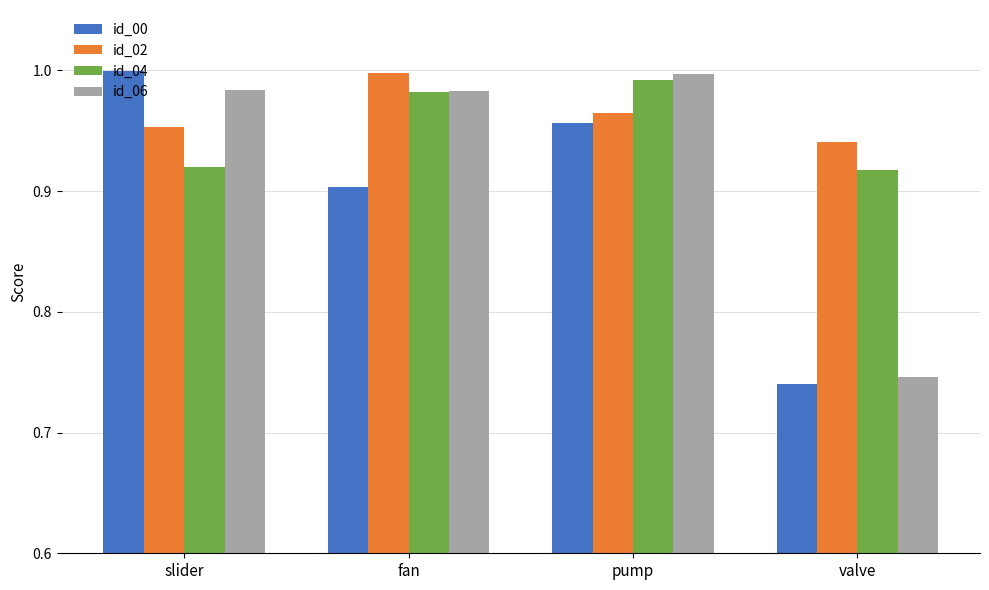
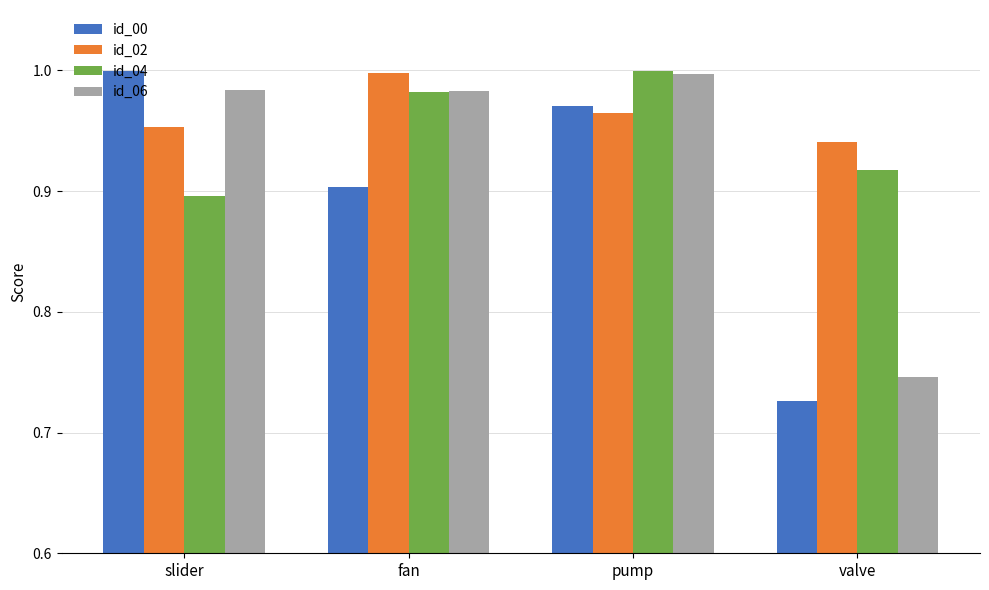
  {
    "id_00": {
      "slider": 1.000,
      "fan": 0.903,
-     "pump": 0.956,
-     "valve": 0.740
+     "pump": 0.970,
+     "valve": 0.726
    },
    "id_02": {
      "slider": 0.953,
      "fan": 0.997,
      "pump": 0.965,
      "valve": 0.941
    },
    "id_04": {
-     "slider": 0.920,
+     "slider": 0.896,
      "fan": 0.982,
-     "pump": 0.992,
+     "pump": 0.999,
      "valve": 0.917
    },
    "id_06": {
      "slider": 0.983,
      "fan": 0.983,
      "pump": 0.997,
      "valve": 0.746
    }
  }
